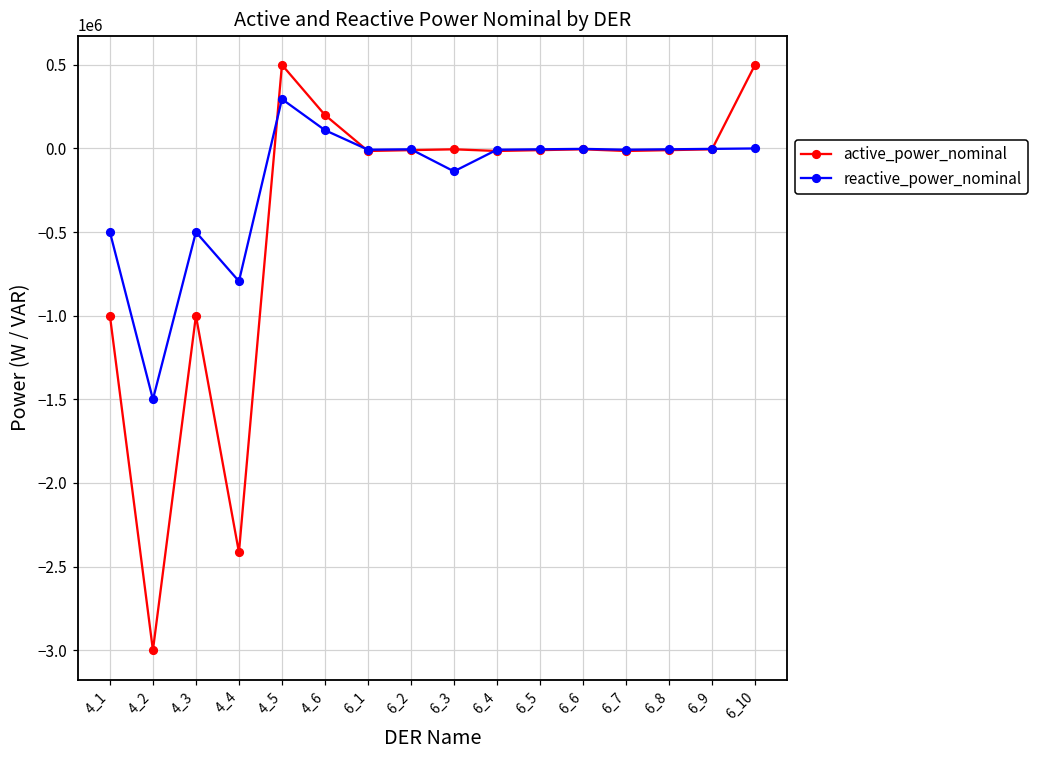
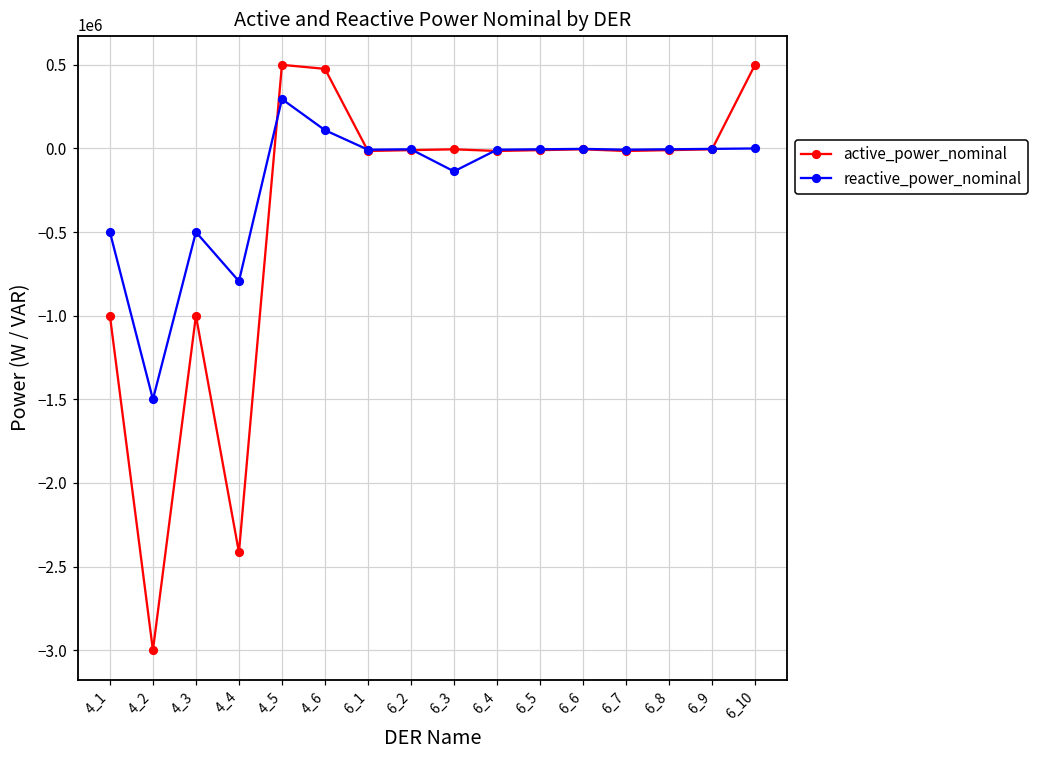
  {
    "active_power_nominal": {
      "4_1": -1000000,
      "4_2": -3000000,
      "4_3": -1000000,
      "4_4": -2410000,
      "4_5": 500000,
-     "4_6": 200000,
+     "4_6": 480000,
      "6_3": -10000,
      "6_10": 500000
    },
    "reactive_power_nominal": {
      "4_1": -500000,
      "4_2": -1500000,
      "4_3": -500000,
      "4_4": -790000,
      "4_5": 300000,
      "4_6": 110000,
      "6_3": -140000,
      "6_10": 0
    }
  }
